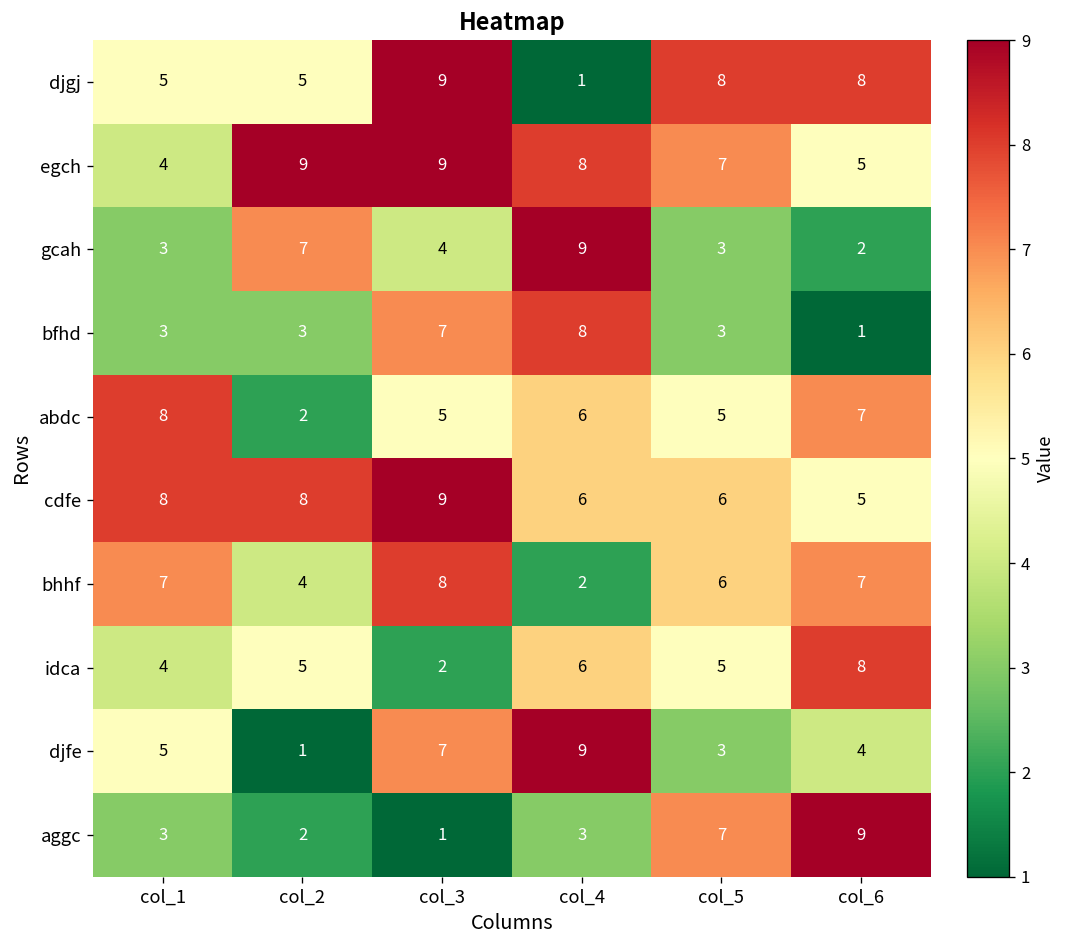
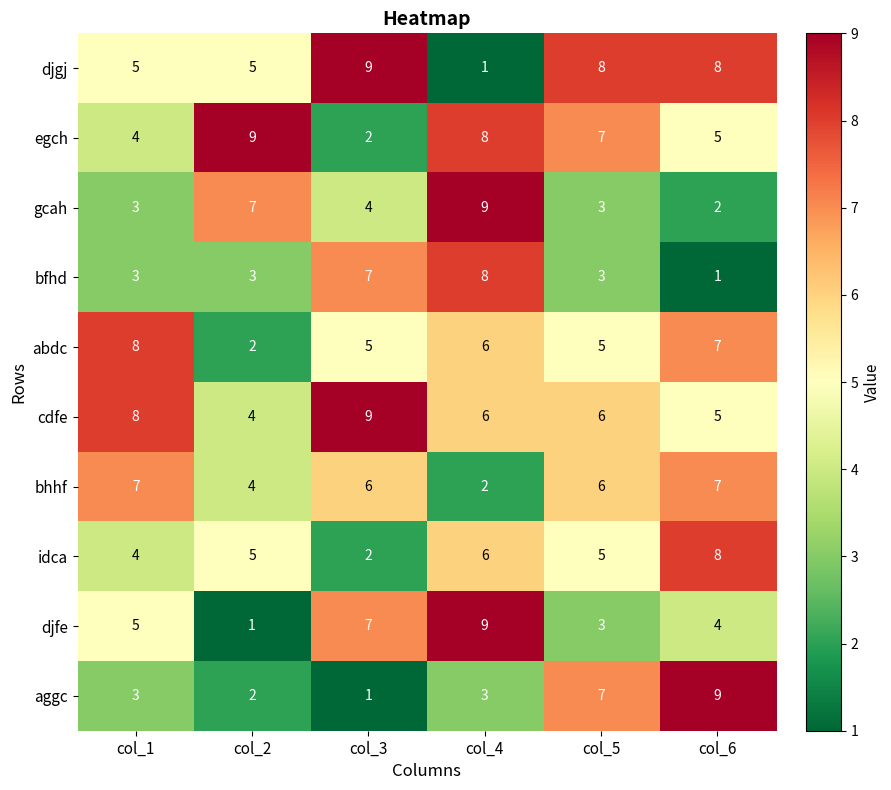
  {
    "djgj": {
      "col_1": 5,
      "col_2": 5,
      "col_3": 9,
      "col_4": 1,
      "col_5": 8,
      "col_6": 8
    },
    "egch": {
      "col_1": 4,
      "col_2": 9,
-     "col_3": 9,
+     "col_3": 2,
      "col_4": 8,
      "col_5": 7,
      "col_6": 5
    },
    "gcah": {
      "col_1": 3,
      "col_2": 7,
      "col_3": 4,
      "col_4": 9,
      "col_5": 3,
      "col_6": 2
    },
    "bfhd": {
      "col_1": 3,
      "col_2": 3,
      "col_3": 7,
      "col_4": 8,
      "col_5": 3,
      "col_6": 1
    },
    "abdc": {
      "col_1": 8,
      "col_2": 2,
      "col_3": 5,
      "col_4": 6,
      "col_5": 5,
      "col_6": 7
    },
    "cdfe": {
      "col_1": 8,
-     "col_2": 8,
+     "col_2": 4,
      "col_3": 9,
      "col_4": 6,
      "col_5": 6,
      "col_6": 5
    },
    "bhhf": {
      "col_1": 7,
      "col_2": 4,
-     "col_3": 8,
+     "col_3": 6,
      "col_4": 2,
      "col_5": 6,
      "col_6": 7
    },
    "idca": {
      "col_1": 4,
      "col_2": 5,
      "col_3": 2,
      "col_4": 6,
      "col_5": 5,
      "col_6": 8
    },
    "djfe": {
      "col_1": 5,
      "col_2": 1,
      "col_3": 7,
      "col_4": 9,
      "col_5": 3,
      "col_6": 4
    },
    "aggc": {
      "col_1": 3,
      "col_2": 2,
      "col_3": 1,
      "col_4": 3,
      "col_5": 7,
      "col_6": 9
    }
  }
